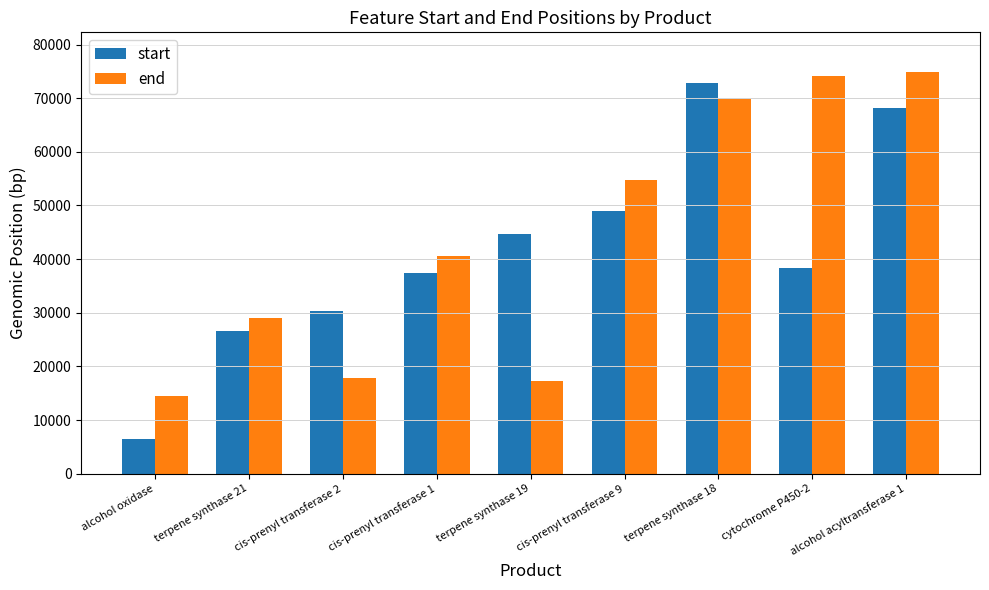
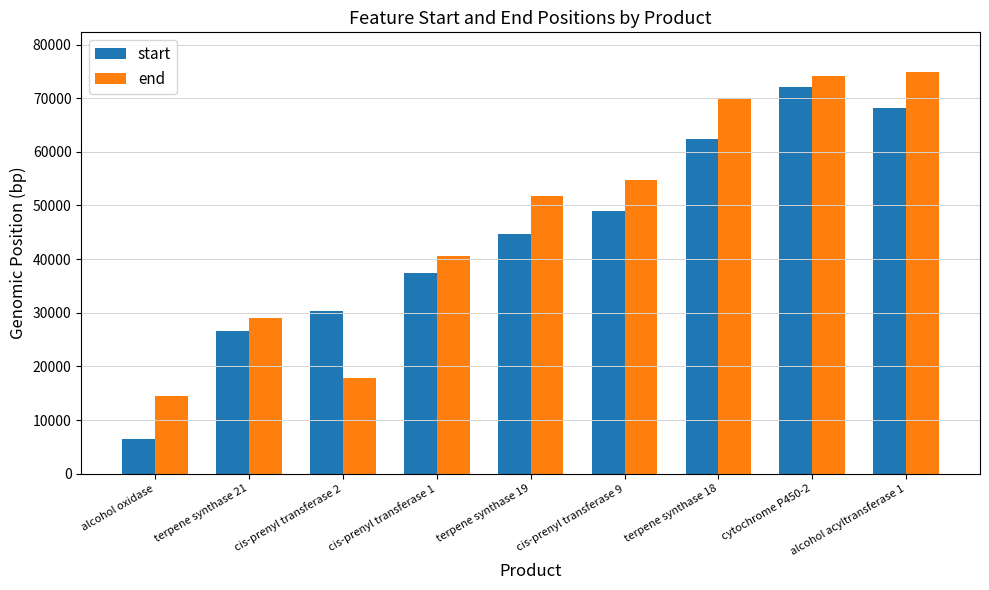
  {
    "start": {
      "alcohol oxidase": 6000,
      "terpene synthase 21": 27000,
      "cis-prenyl transferase 2": 30000,
      "cis-prenyl transferase 1": 37000,
      "terpene synthase 19": 45000,
      "cis-prenyl transferase 9": 49000,
-     "terpene synthase 18": 73000,
-     "cytochrome P450-2": 38000,
+     "terpene synthase 18": 62000,
+     "cytochrome P450-2": 72000,
      "alcohol acyltransferase 1": 68000
    },
    "end": {
      "alcohol oxidase": 14000,
      "terpene synthase 21": 29000,
      "cis-prenyl transferase 2": 18000,
      "cis-prenyl transferase 1": 41000,
-     "terpene synthase 19": 17000,
+     "terpene synthase 19": 52000,
      "cis-prenyl transferase 9": 55000,
      "terpene synthase 18": 70000,
      "cytochrome P450-2": 74000,
      "alcohol acyltransferase 1": 75000
    }
  }
